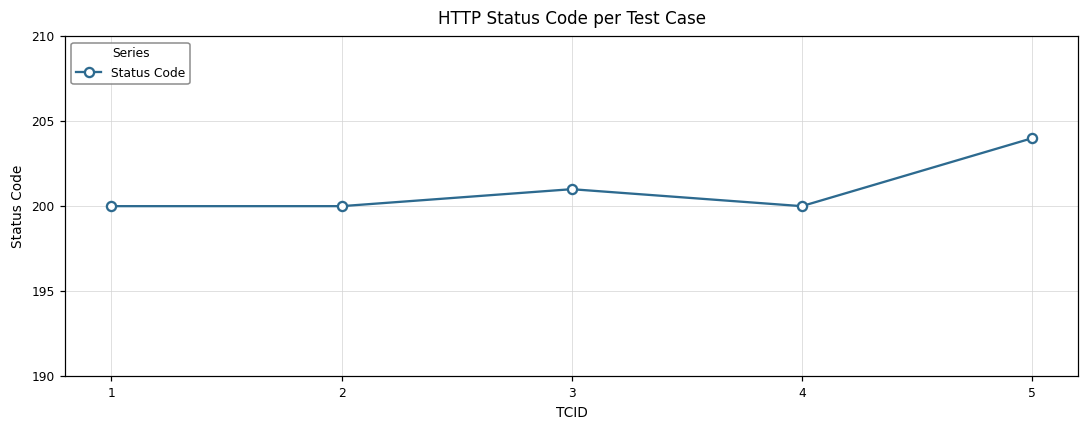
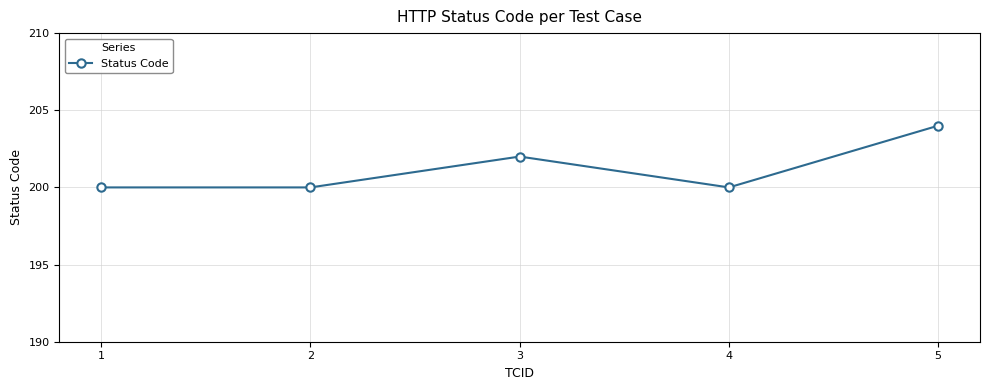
  {
    "1": 200,
    "2": 200,
-   "3": 201,
+   "3": 202,
    "4": 200,
    "5": 204
  }
